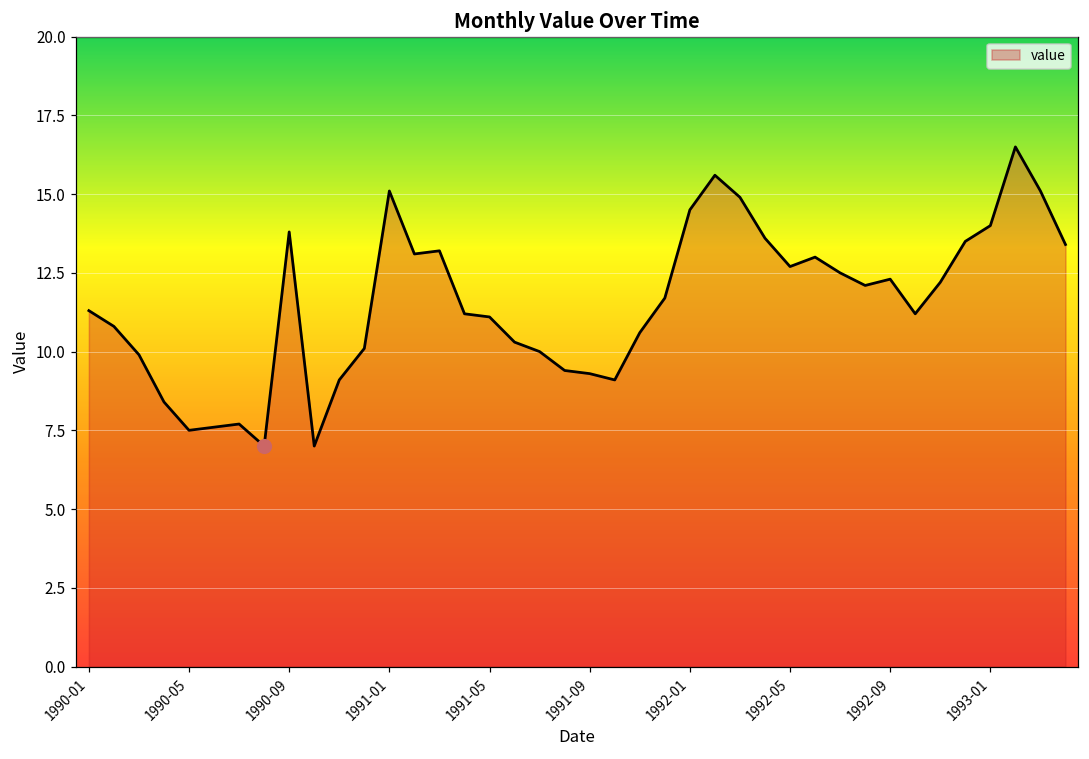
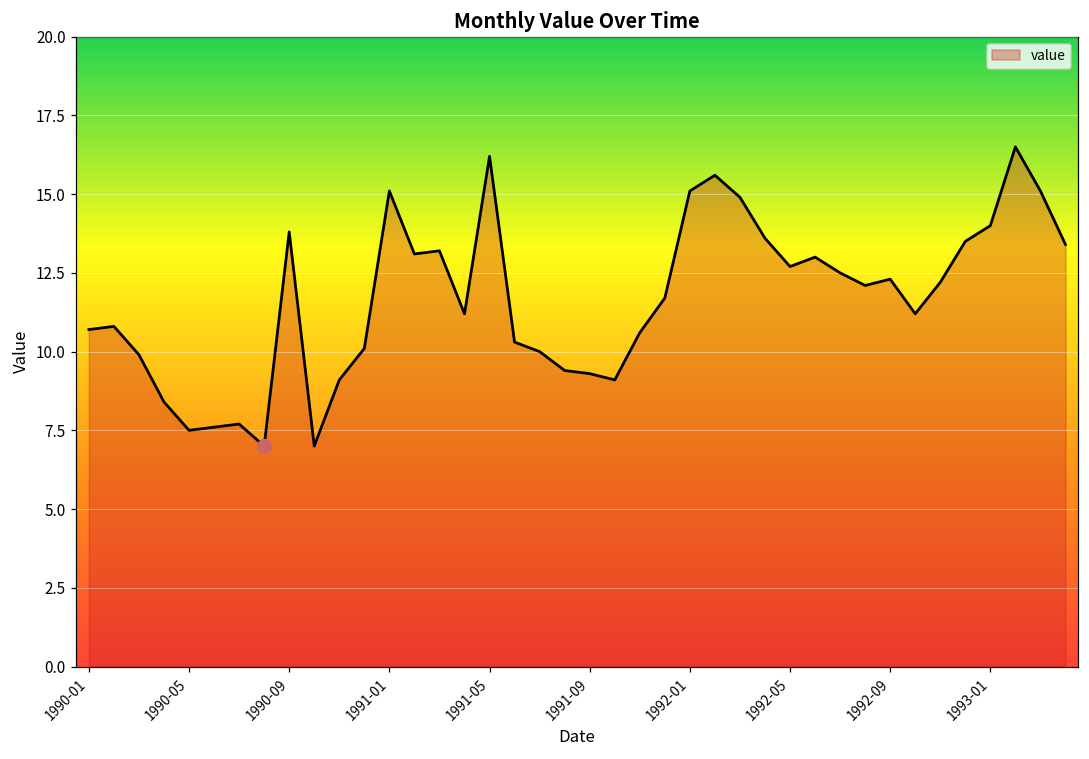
  {
    "value": {
-     "1990-01": 11.3,
+     "1990-01": 10.7,
      "1990-05": 7.5,
      "1990-09": 13.8,
      "1991-01": 15.1,
-     "1991-05": 11.1,
+     "1991-05": 16.2,
      "1991-09": 9.3,
-     "1992-01": 14.5,
+     "1992-01": 15.1,
      "1992-05": 12.7,
      "1992-09": 12.3,
      "1993-01": 14.0
    }
  }
